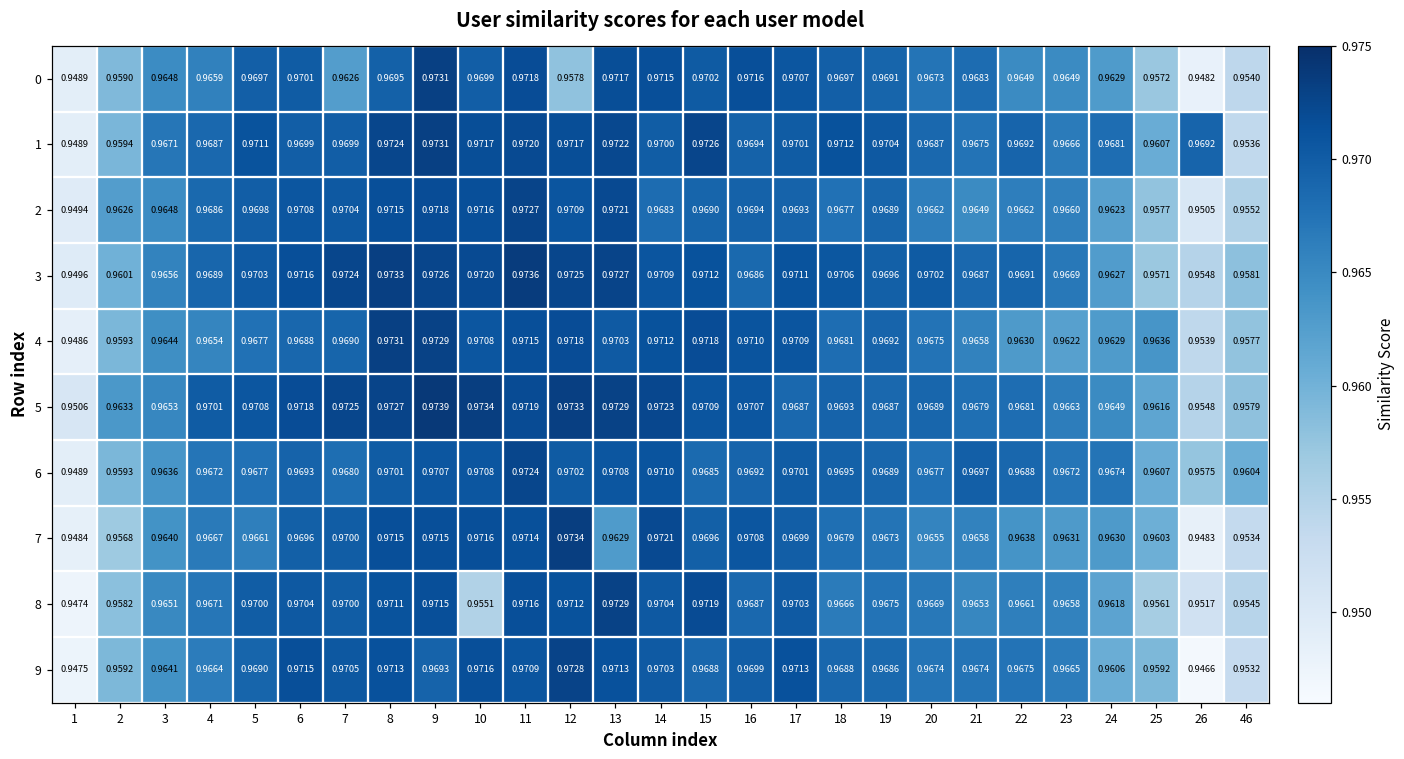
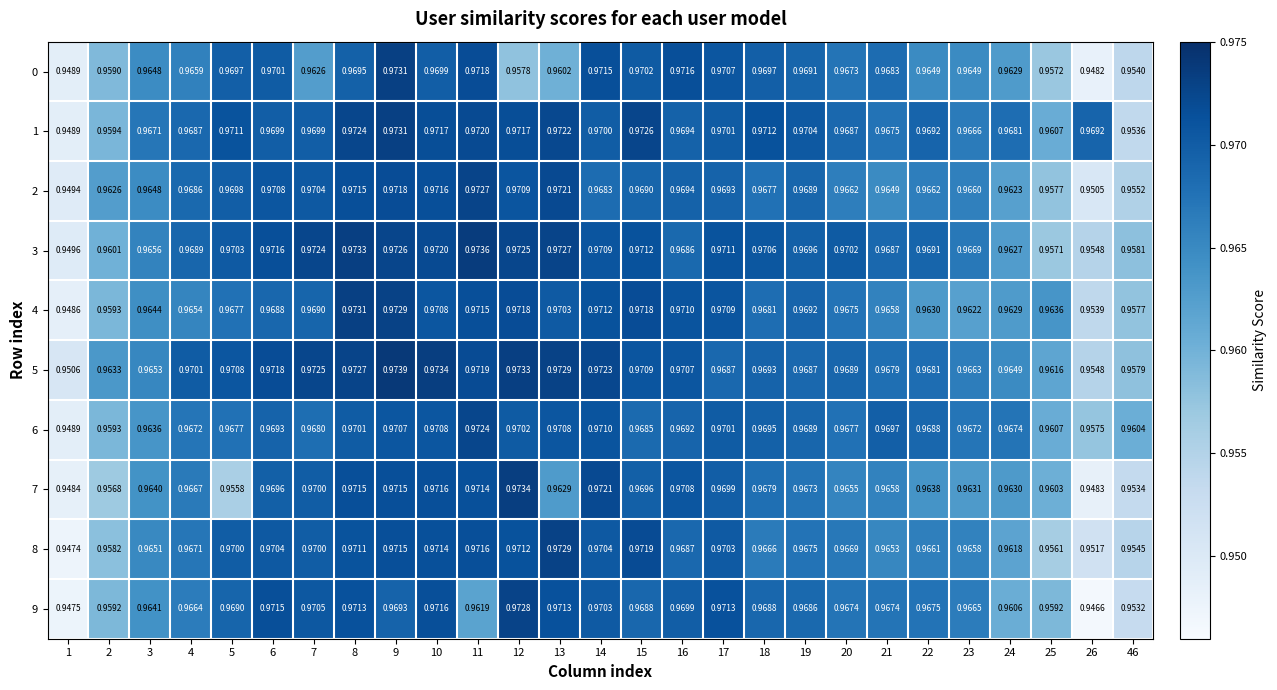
  {
    "0": {
      "1": 0.9489,
      "2": 0.9590,
      "3": 0.9648,
      "4": 0.9659,
      "5": 0.9697,
      "6": 0.9701,
      "7": 0.9626,
      "8": 0.9695,
      "9": 0.9731,
      "10": 0.9699,
      "11": 0.9718,
      "12": 0.9578,
-     "13": 0.9717,
+     "13": 0.9602,
      "14": 0.9715,
      "15": 0.9702,
      "16": 0.9716,
      "17": 0.9707,
      "18": 0.9697,
      "19": 0.9691,
      "20": 0.9673,
      "21": 0.9683,
      "22": 0.9649,
      "23": 0.9649,
      "24": 0.9629,
      "25": 0.9572,
      "26": 0.9482,
      "46": 0.9540
    },
    "7": {
      "1": 0.9484,
      "2": 0.9568,
      "3": 0.9640,
      "4": 0.9667,
-     "5": 0.9661,
+     "5": 0.9558,
      "6": 0.9696,
      "7": 0.9700,
      "8": 0.9715,
      "9": 0.9715,
      "10": 0.9716,
      "11": 0.9714,
      "12": 0.9734,
      "13": 0.9629,
      "14": 0.9721,
      "15": 0.9696,
      "16": 0.9708,
      "17": 0.9699,
      "18": 0.9679,
      "19": 0.9673,
      "20": 0.9655,
      "21": 0.9658,
      "22": 0.9638,
      "23": 0.9631,
      "24": 0.9630,
      "25": 0.9603,
      "26": 0.9483,
      "46": 0.9534
    },
    "8": {
      "1": 0.9474,
      "2": 0.9582,
      "3": 0.9651,
      "4": 0.9671,
      "5": 0.9700,
      "6": 0.9704,
      "7": 0.9700,
      "8": 0.9711,
      "9": 0.9715,
-     "10": 0.9551,
+     "10": 0.9714,
      "11": 0.9716,
      "12": 0.9712,
      "13": 0.9729,
      "14": 0.9704,
      "15": 0.9719,
      "16": 0.9687,
      "17": 0.9703,
      "18": 0.9666,
      "19": 0.9675,
      "20": 0.9669,
      "21": 0.9653,
      "22": 0.9661,
      "23": 0.9658,
      "24": 0.9618,
      "25": 0.9561,
      "26": 0.9517,
      "46": 0.9545
    },
    "9": {
      "1": 0.9475,
      "2": 0.9592,
      "3": 0.9641,
      "4": 0.9664,
      "5": 0.9690,
      "6": 0.9715,
      "7": 0.9705,
      "8": 0.9713,
      "9": 0.9693,
      "10": 0.9716,
-     "11": 0.9709,
+     "11": 0.9619,
      "12": 0.9728,
      "13": 0.9713,
      "14": 0.9703,
      "15": 0.9688,
      "16": 0.9699,
      "17": 0.9713,
      "18": 0.9688,
      "19": 0.9686,
      "20": 0.9674,
      "21": 0.9674,
      "22": 0.9675,
      "23": 0.9665,
      "24": 0.9606,
      "25": 0.9592,
      "26": 0.9466,
      "46": 0.9532
    }
  }
